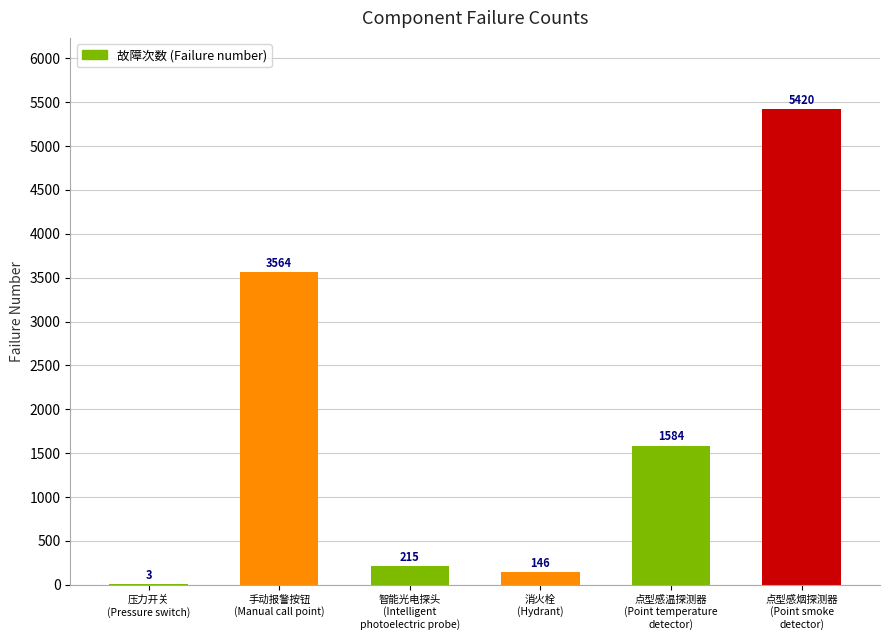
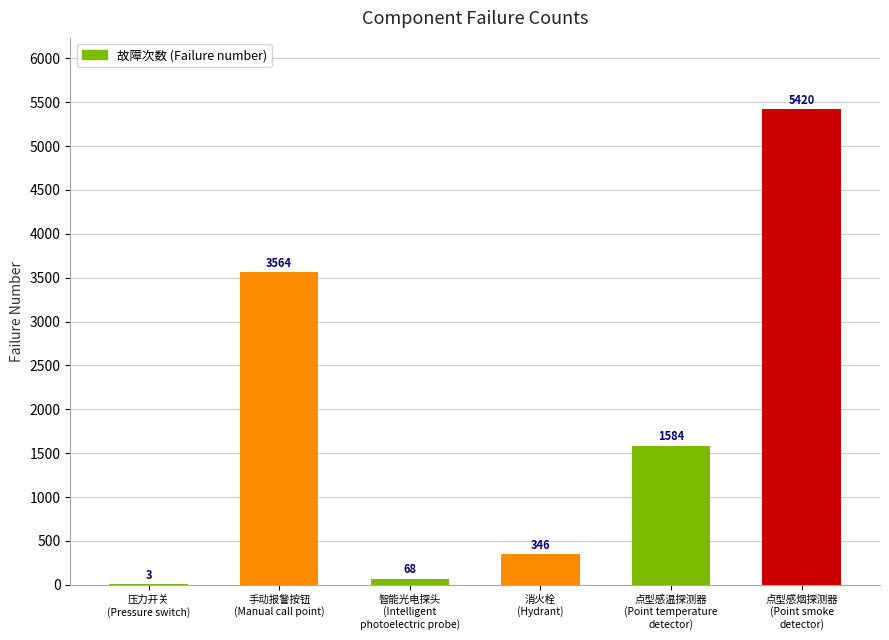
  {
    "压力开关 (Pressure switch)": 3,
    "手动报警按钮 (Manual call point)": 3564,
-   "智能光电探头 (Intelligent photoelectric probe)": 215,
-   "消火栓 (Hydrant)": 146,
+   "智能光电探头 (Intelligent photoelectric probe)": 68,
+   "消火栓 (Hydrant)": 346,
    "点型感温探测器 (Point temperature detector)": 1584,
    "点型感烟探测器 (Point smoke detector)": 5420
  }
